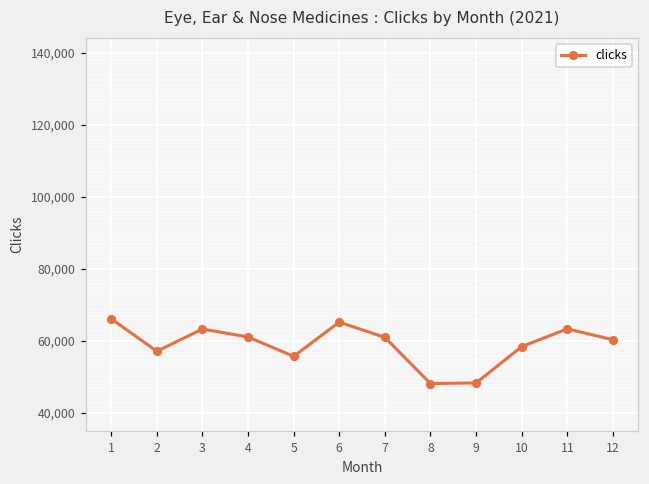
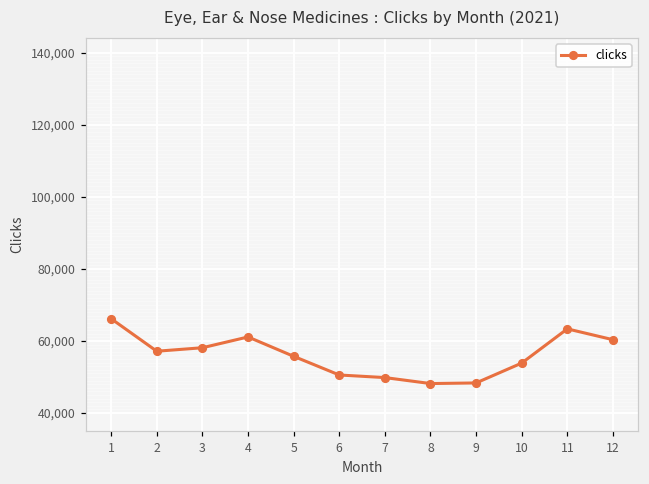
  {
    "1": "66,000",
    "2": "57,000",
-   "3": "63,000",
+   "3": "58,000",
    "4": "61,000",
    "5": "56,000",
-   "6": "65,000",
-   "7": "61,000",
+   "6": "51,000",
+   "7": "50,000",
    "8": "48,000",
    "9": "48,000",
-   "10": "58,000",
+   "10": "54,000",
    "11": "63,000",
    "12": "60,000"
  }
